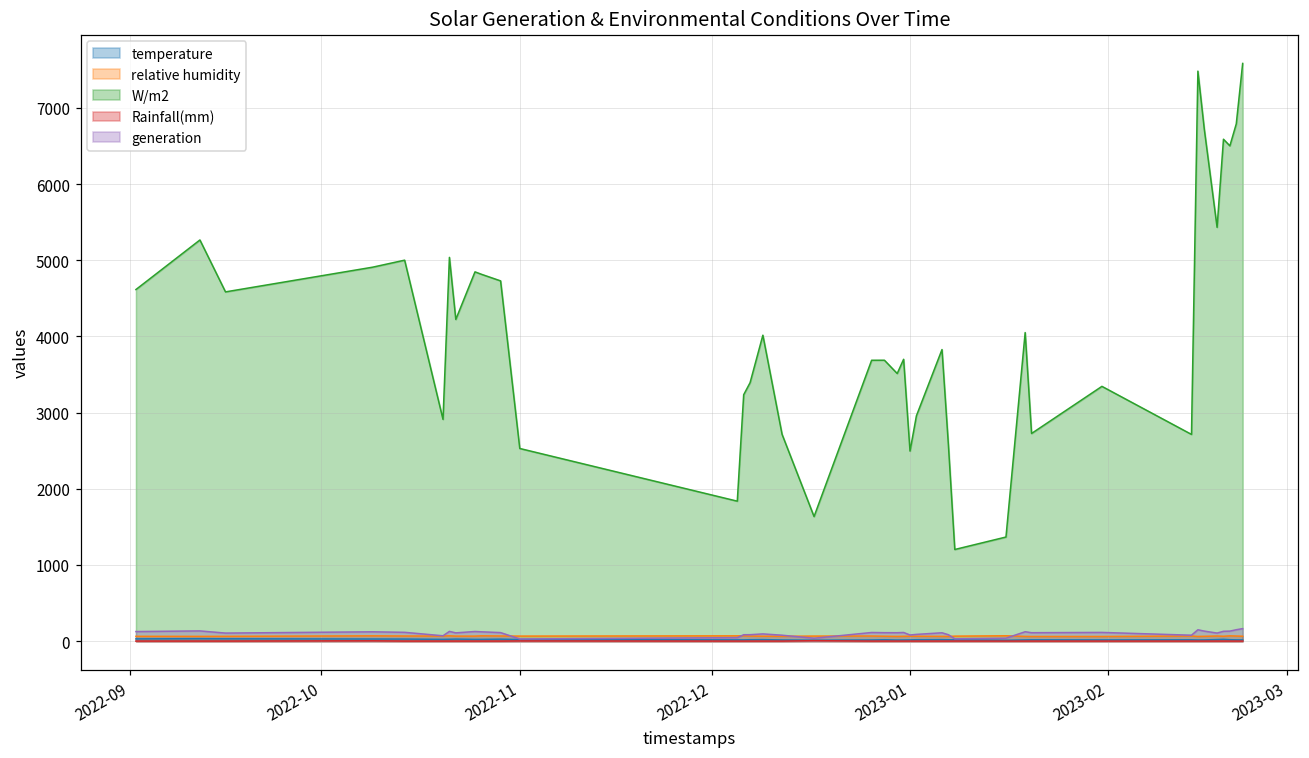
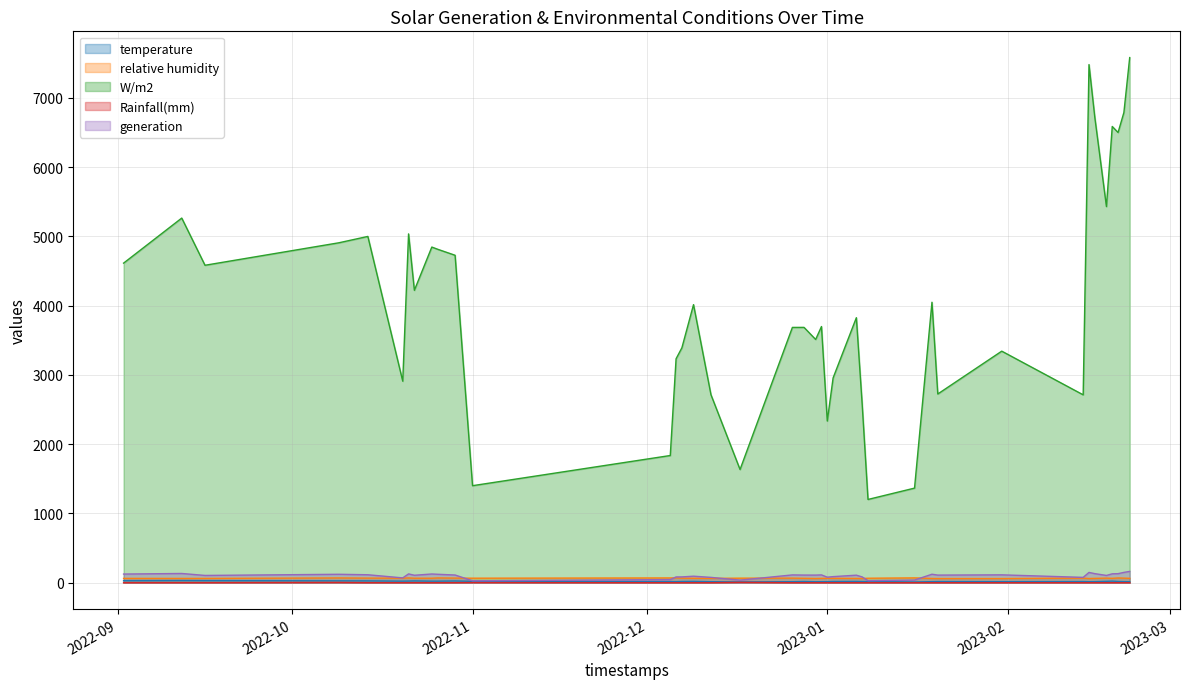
  {
    "W/m2": {
-     "2022-11": 2500,
-     "2023-01": 2500
+     "2022-11": 1400,
+     "2023-01": 2300
    }
  }
